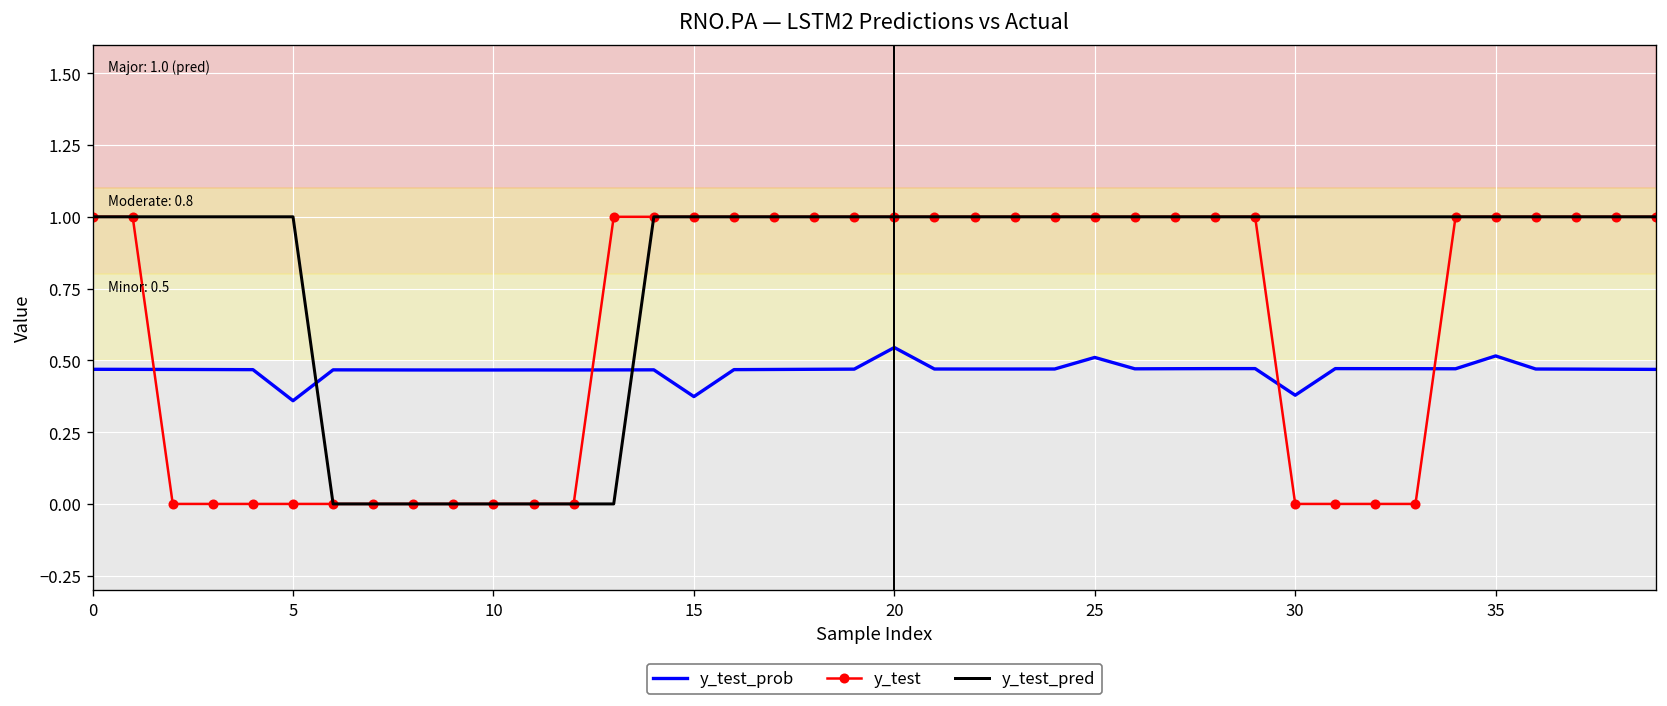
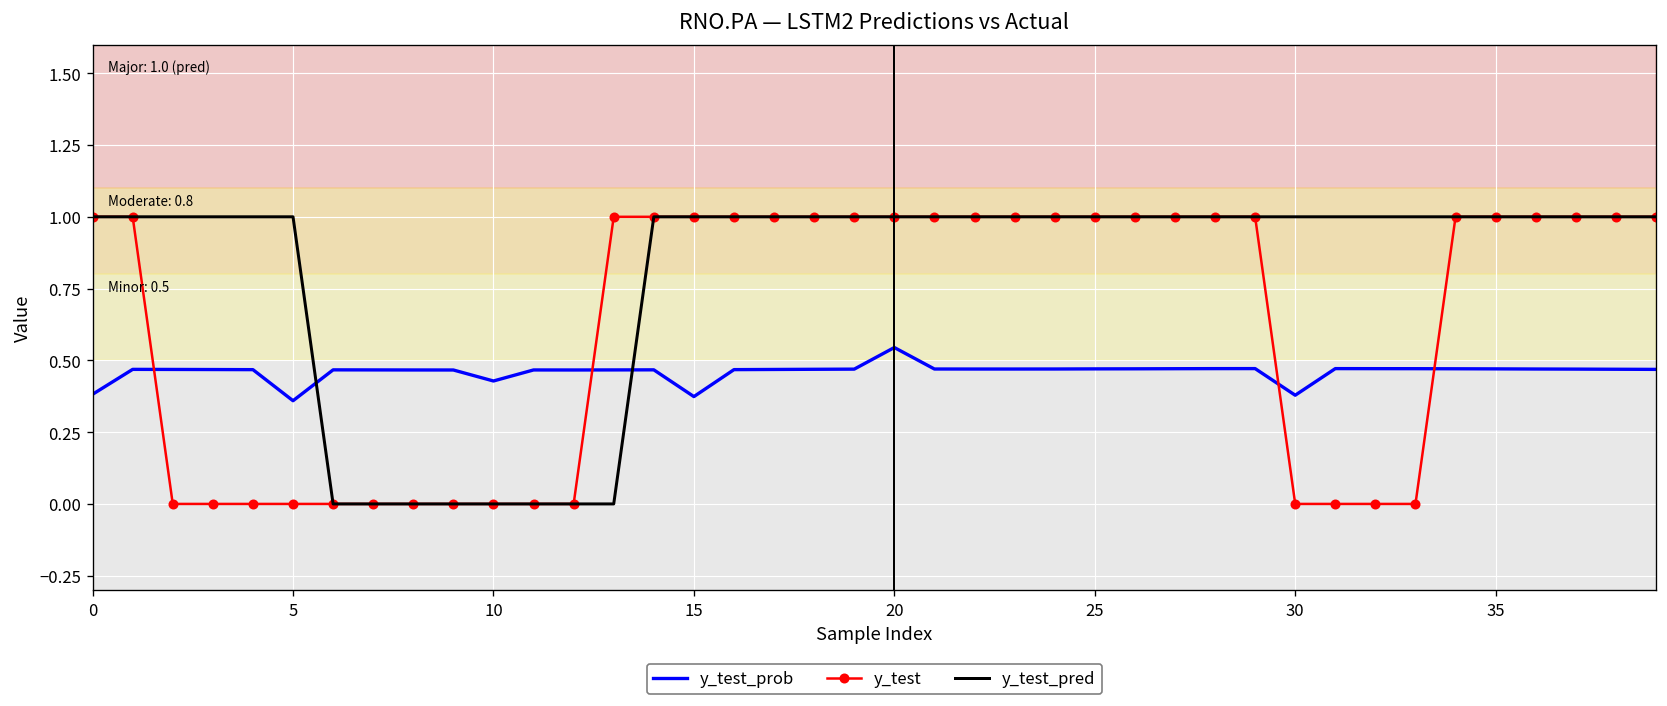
  {
    "y_test_prob": {
-     "0": 0.47,
+     "0": 0.38,
      "5": 0.36,
-     "10": 0.47,
+     "10": 0.43,
      "15": 0.37,
      "20": 0.54,
-     "25": 0.51,
+     "25": 0.47,
      "30": 0.38,
-     "35": 0.52
+     "35": 0.47
    },
    "y_test": {
      "5": 0.00,
      "30": 0.00
    },
    "y_test_pred": {
      "5": 1.00,
      "30": 1.00
    }
  }
